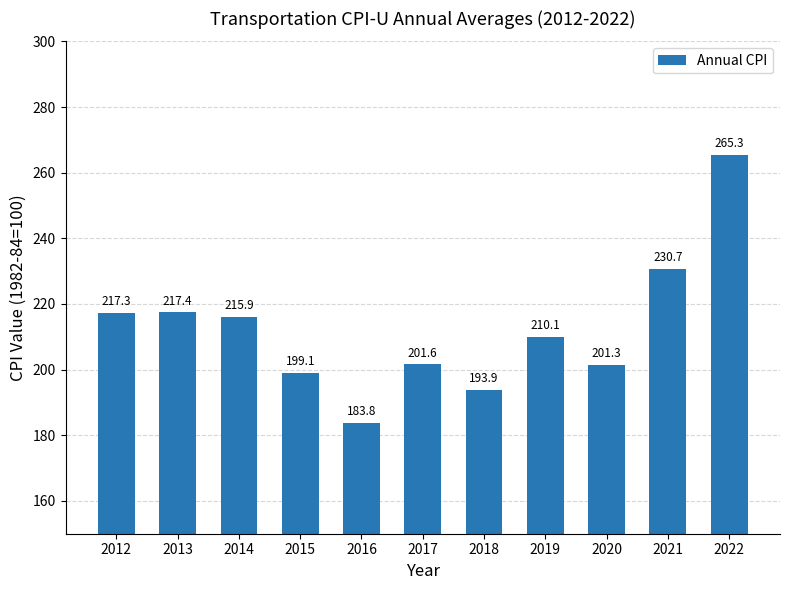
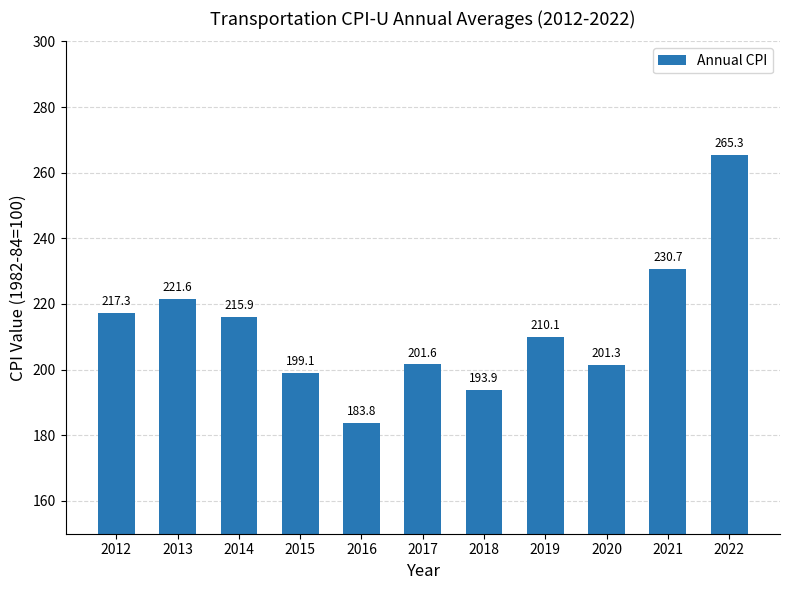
  {
    "2012": 217.3,
-   "2013": 217.4,
+   "2013": 221.6,
    "2014": 215.9,
    "2015": 199.1,
    "2016": 183.8,
    "2017": 201.6,
    "2018": 193.9,
    "2019": 210.1,
    "2020": 201.3,
    "2021": 230.7,
    "2022": 265.3
  }
